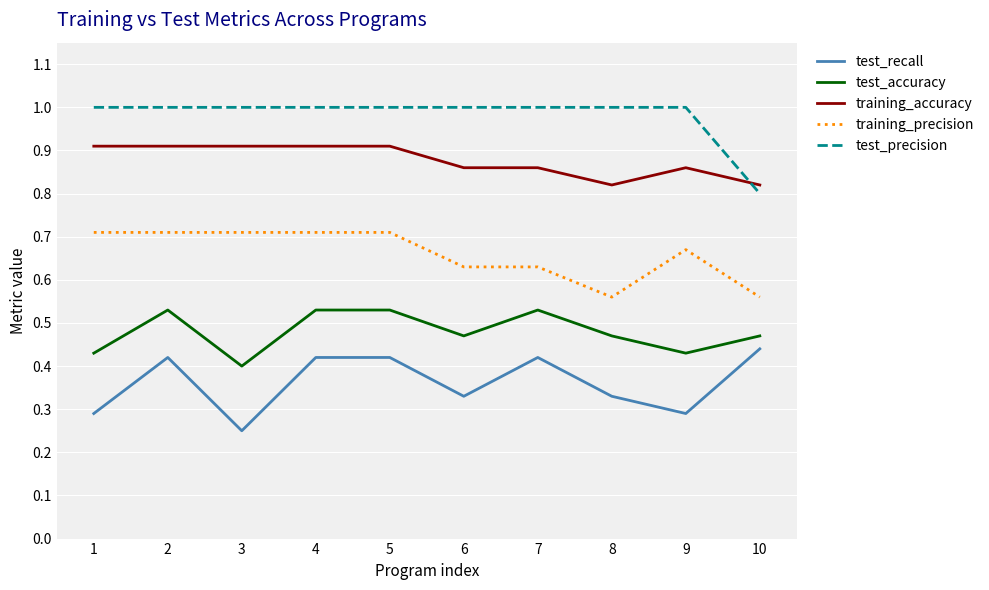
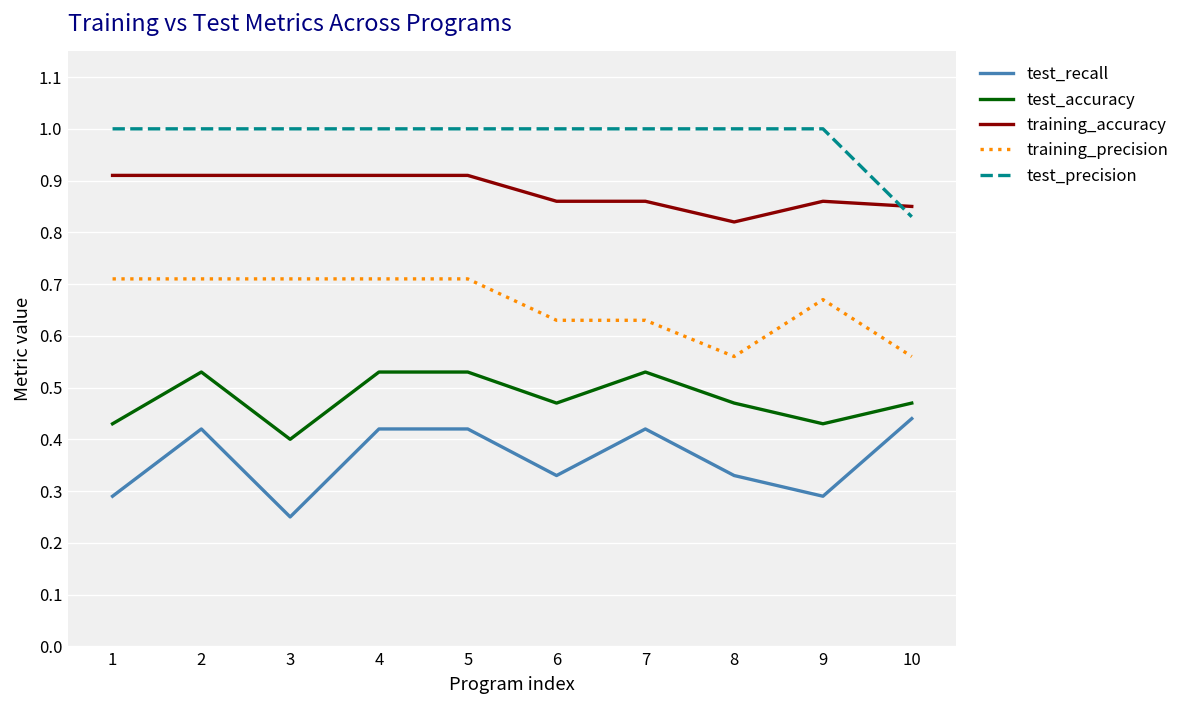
  {
    "test_recall": {
      "1": 0.29,
      "2": 0.42,
      "3": 0.25,
      "4": 0.42,
      "5": 0.42,
      "6": 0.33,
      "7": 0.42,
      "8": 0.33,
      "9": 0.29,
      "10": 0.44
    },
    "test_accuracy": {
      "1": 0.43,
      "2": 0.53,
      "3": 0.40,
      "4": 0.53,
      "5": 0.53,
      "6": 0.47,
      "7": 0.53,
      "8": 0.47,
      "9": 0.43,
      "10": 0.47
    },
    "training_accuracy": {
      "1": 0.91,
      "2": 0.91,
      "3": 0.91,
      "4": 0.91,
      "5": 0.91,
      "6": 0.86,
      "7": 0.86,
      "8": 0.82,
      "9": 0.86,
-     "10": 0.82
+     "10": 0.85
    },
    "training_precision": {
      "1": 0.71,
      "2": 0.71,
      "3": 0.71,
      "4": 0.71,
      "5": 0.71,
      "6": 0.63,
      "7": 0.63,
      "8": 0.56,
      "9": 0.67,
      "10": 0.56
    },
    "test_precision": {
      "1": 1.00,
      "2": 1.00,
      "3": 1.00,
      "4": 1.00,
      "5": 1.00,
      "6": 1.00,
      "7": 1.00,
      "8": 1.00,
      "9": 1.00,
-     "10": 0.80
+     "10": 0.83
    }
  }
